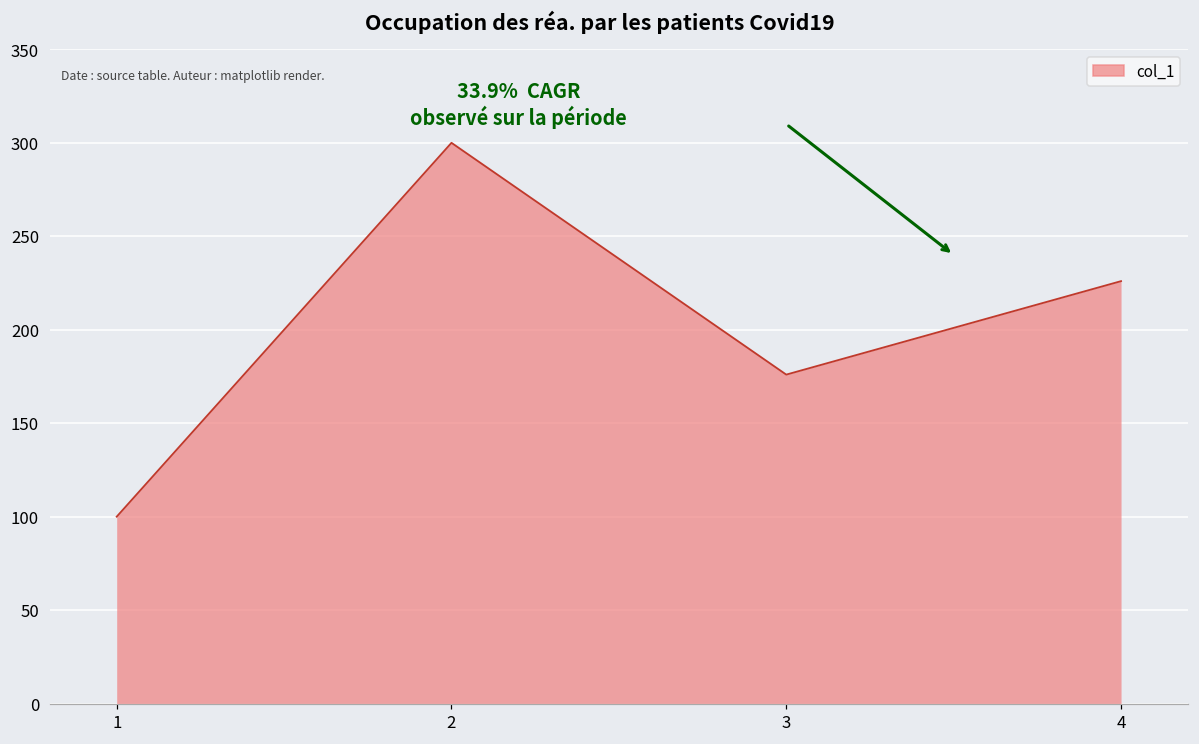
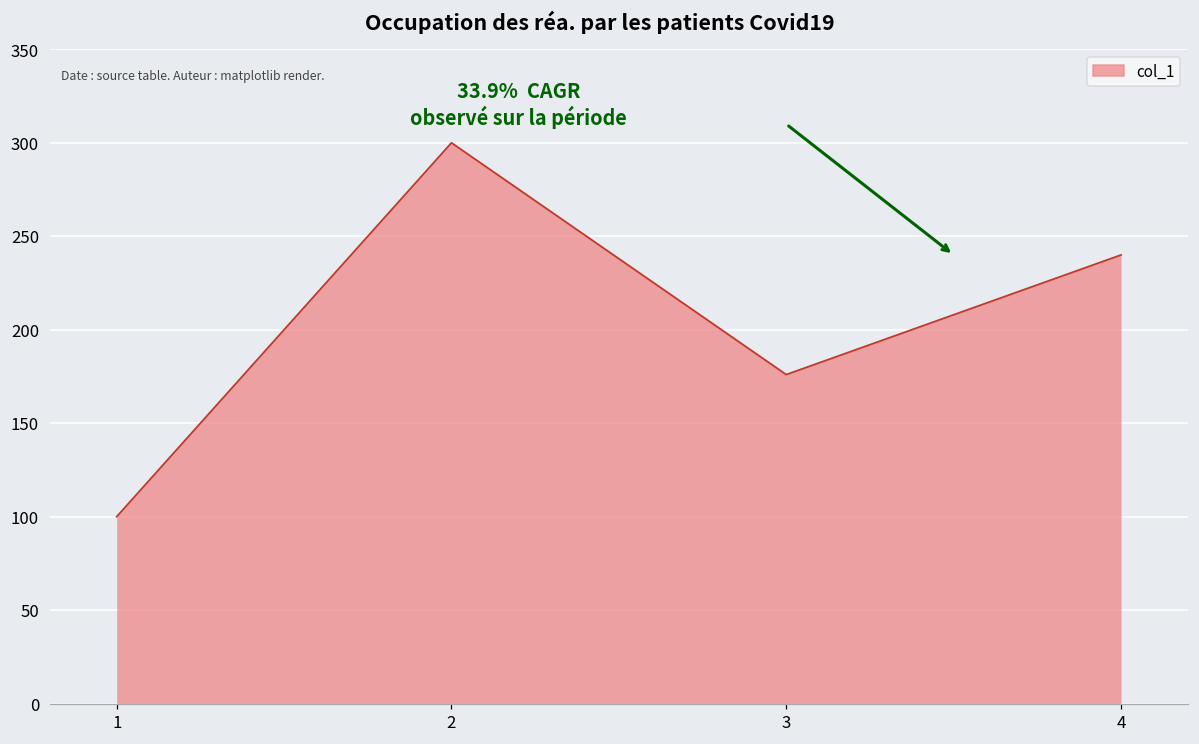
  {
    "1": 100,
    "3": 176,
-   "4": 226
+   "4": 240
  }
